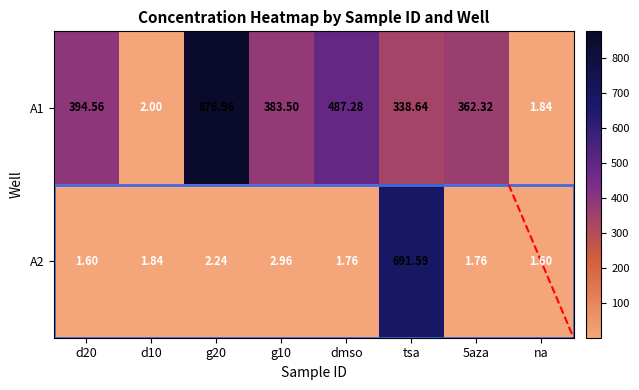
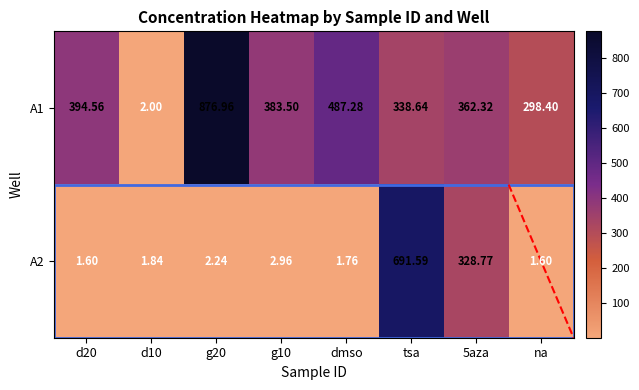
  {
    "A1": {
      "d20": 394.56,
      "d10": 2.00,
      "g10": 383.50,
      "dmso": 487.28,
      "tsa": 338.64,
      "5aza": 362.32,
-     "na": 1.84
+     "na": 298.40
    },
    "A2": {
      "d20": 1.60,
      "d10": 1.84,
      "g20": 2.24,
      "g10": 2.96,
      "dmso": 1.76,
      "tsa": 691.59,
-     "5aza": 1.76,
+     "5aza": 328.77,
      "na": 1.60
    }
  }
